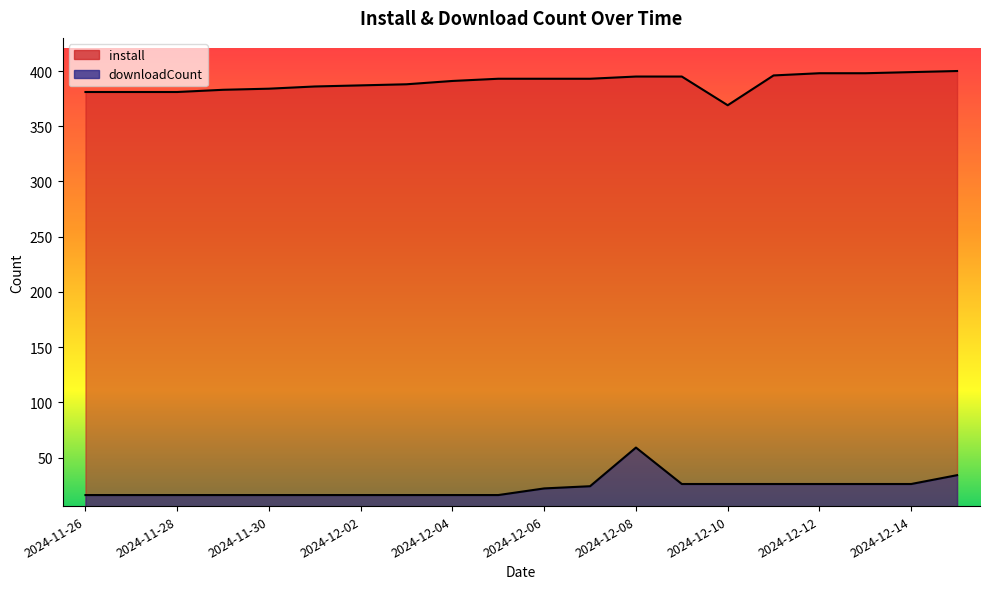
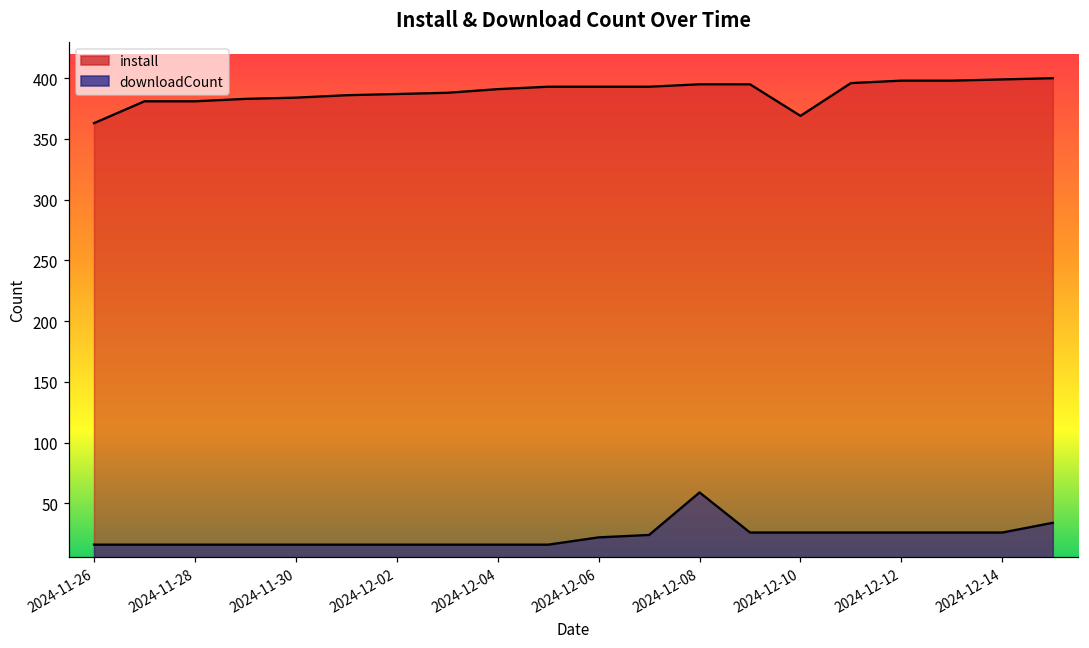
  {
    "install": {
-     "2024-11-26": 381,
+     "2024-11-26": 363,
      "2024-11-28": 381,
      "2024-11-30": 384,
      "2024-12-02": 387,
      "2024-12-04": 391,
      "2024-12-06": 393,
      "2024-12-08": 395,
      "2024-12-10": 369,
      "2024-12-12": 398,
      "2024-12-14": 399
    },
    "downloadCount": {
      "2024-11-26": 16,
      "2024-11-28": 16,
      "2024-11-30": 16,
      "2024-12-02": 16,
      "2024-12-04": 16,
      "2024-12-06": 22,
      "2024-12-08": 59,
      "2024-12-10": 26,
      "2024-12-12": 26,
      "2024-12-14": 26
    }
  }
